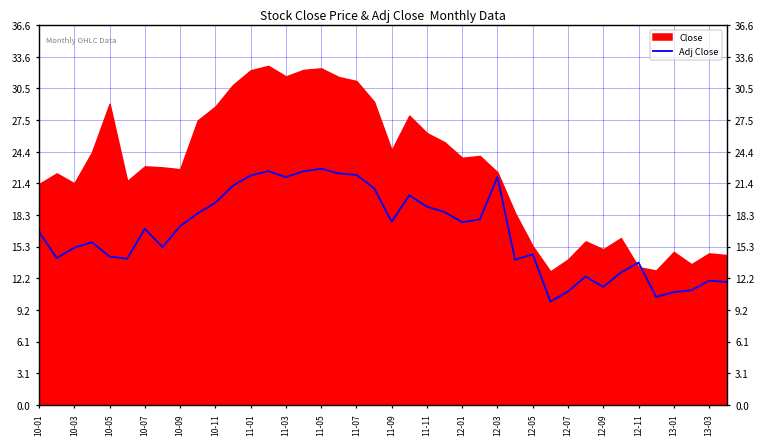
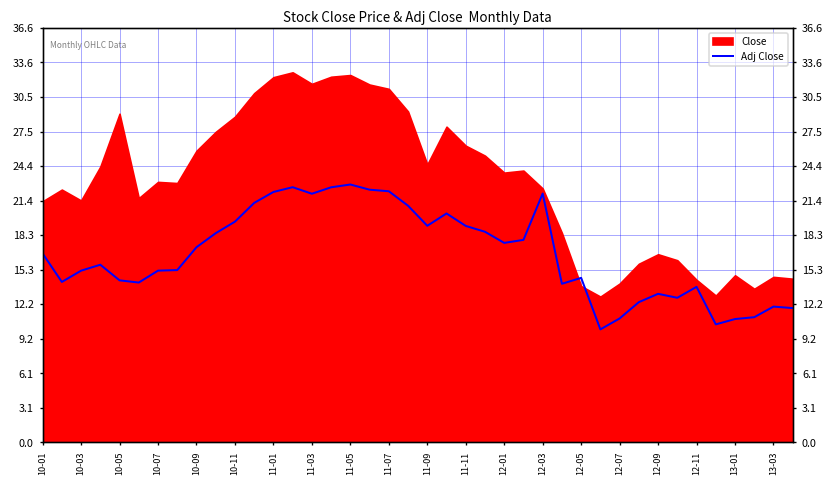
  {
    "Adj Close": {
      "10-01": 17,
      "10-03": 15,
      "10-05": 14,
-     "10-07": 17,
+     "10-07": 15,
      "10-09": 17,
      "10-11": 19,
      "11-01": 22,
      "11-03": 22,
      "11-05": 23,
      "11-07": 22,
-     "11-09": 18,
+     "11-09": 19,
      "11-11": 19,
      "12-01": 18,
      "12-03": 22,
      "12-05": 15,
      "12-07": 11,
-     "12-09": 11,
+     "12-09": 13,
      "12-11": 14,
      "13-01": 11,
      "13-03": 12
    },
    "Close": {
      "10-01": 21,
      "10-03": 21,
      "10-05": 29,
      "10-07": 23,
-     "10-09": 23,
+     "10-09": 26,
      "10-11": 29,
      "11-01": 32,
      "11-03": 32,
      "11-05": 32,
      "11-07": 31,
      "11-09": 25,
      "11-11": 26,
      "12-01": 24,
      "12-03": 22,
-     "12-05": 15,
+     "12-05": 14,
      "12-07": 14,
-     "12-09": 15,
-     "12-11": 13,
+     "12-09": 17,
+     "12-11": 14,
      "13-01": 15,
      "13-03": 15
    }
  }
